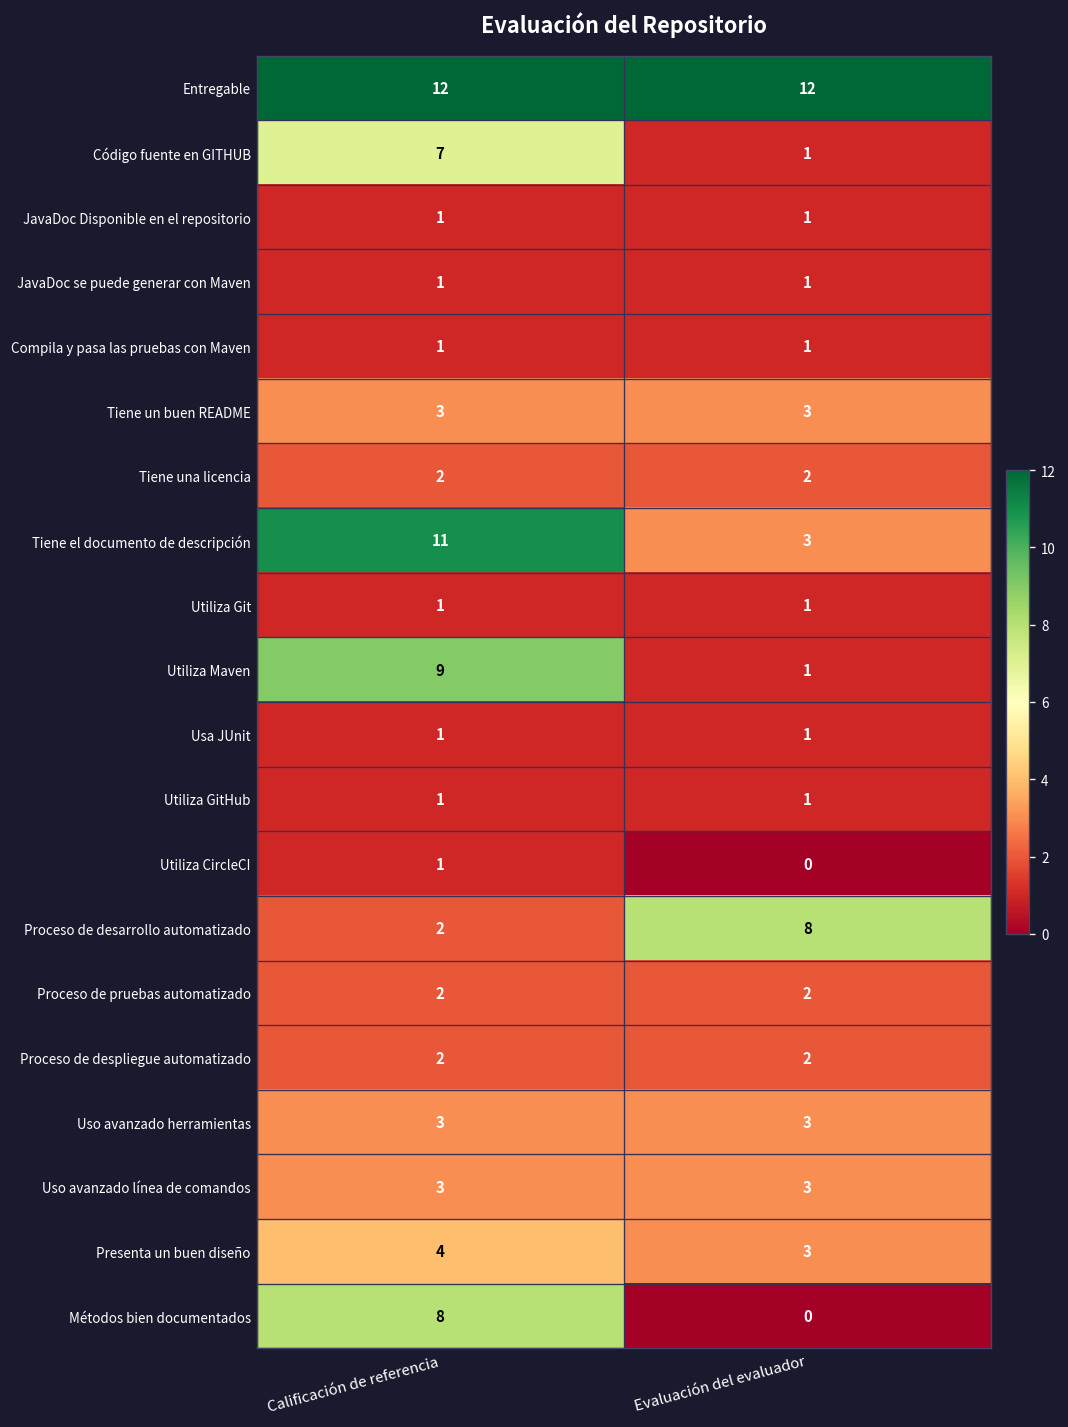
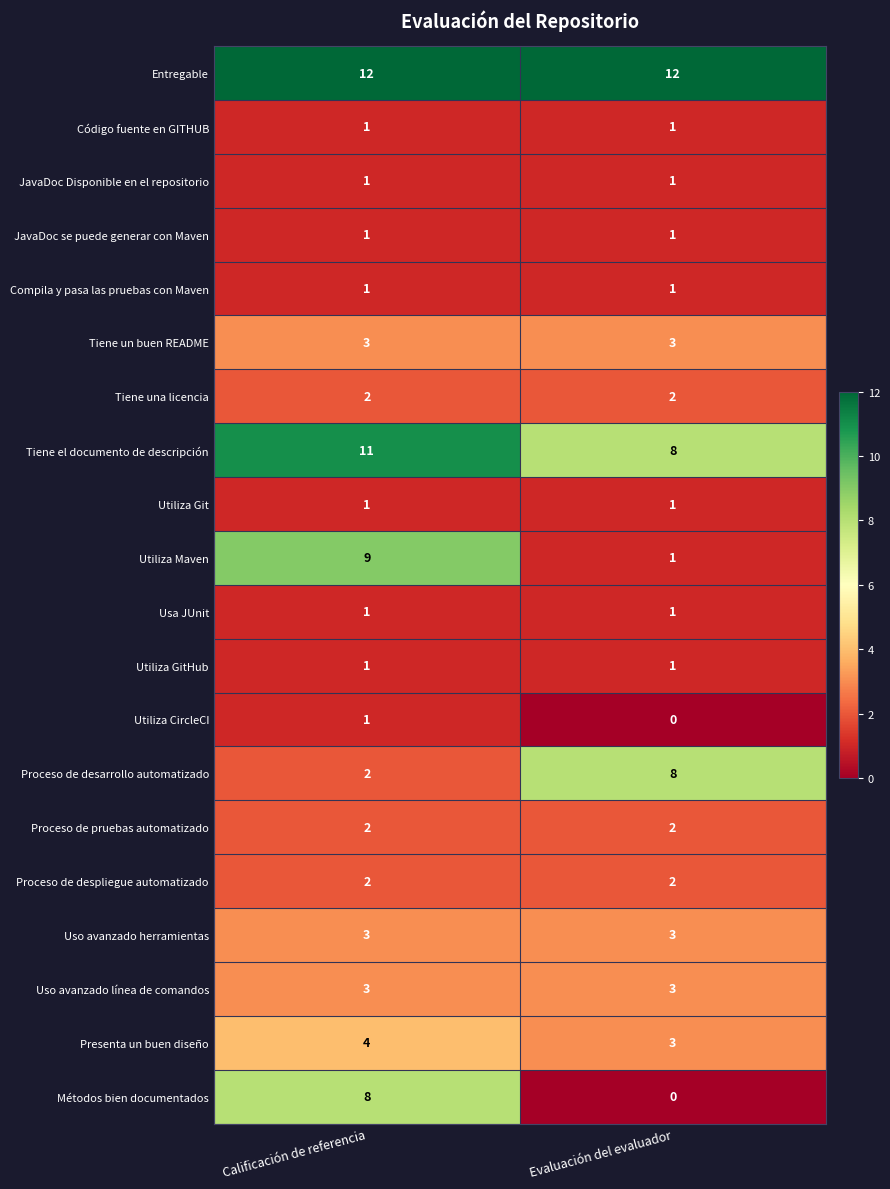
  {
    "Entregable": {
      "Calificación de referencia": 12,
      "Evaluación del evaluador": 12
    },
    "Código fuente en GITHUB": {
-     "Calificación de referencia": 7,
+     "Calificación de referencia": 1,
      "Evaluación del evaluador": 1
    },
    "JavaDoc Disponible en el repositorio": {
      "Calificación de referencia": 1,
      "Evaluación del evaluador": 1
    },
    "JavaDoc se puede generar con Maven": {
      "Calificación de referencia": 1,
      "Evaluación del evaluador": 1
    },
    "Compila y pasa las pruebas con Maven": {
      "Calificación de referencia": 1,
      "Evaluación del evaluador": 1
    },
    "Tiene un buen README": {
      "Calificación de referencia": 3,
      "Evaluación del evaluador": 3
    },
    "Tiene una licencia": {
      "Calificación de referencia": 2,
      "Evaluación del evaluador": 2
    },
    "Tiene el documento de descripción": {
      "Calificación de referencia": 11,
-     "Evaluación del evaluador": 3
+     "Evaluación del evaluador": 8
    },
    "Utiliza Git": {
      "Calificación de referencia": 1,
      "Evaluación del evaluador": 1
    },
    "Utiliza Maven": {
      "Calificación de referencia": 9,
      "Evaluación del evaluador": 1
    },
    "Usa JUnit": {
      "Calificación de referencia": 1,
      "Evaluación del evaluador": 1
    },
    "Utiliza GitHub": {
      "Calificación de referencia": 1,
      "Evaluación del evaluador": 1
    },
    "Utiliza CircleCI": {
      "Calificación de referencia": 1,
      "Evaluación del evaluador": 0
    },
    "Proceso de desarrollo automatizado": {
      "Calificación de referencia": 2,
      "Evaluación del evaluador": 8
    },
    "Proceso de pruebas automatizado": {
      "Calificación de referencia": 2,
      "Evaluación del evaluador": 2
    },
    "Proceso de despliegue automatizado": {
      "Calificación de referencia": 2,
      "Evaluación del evaluador": 2
    },
    "Uso avanzado herramientas": {
      "Calificación de referencia": 3,
      "Evaluación del evaluador": 3
    },
    "Uso avanzado línea de comandos": {
      "Calificación de referencia": 3,
      "Evaluación del evaluador": 3
    },
    "Presenta un buen diseño": {
      "Calificación de referencia": 4,
      "Evaluación del evaluador": 3
    },
    "Métodos bien documentados": {
      "Calificación de referencia": 8,
      "Evaluación del evaluador": 0
    }
  }
